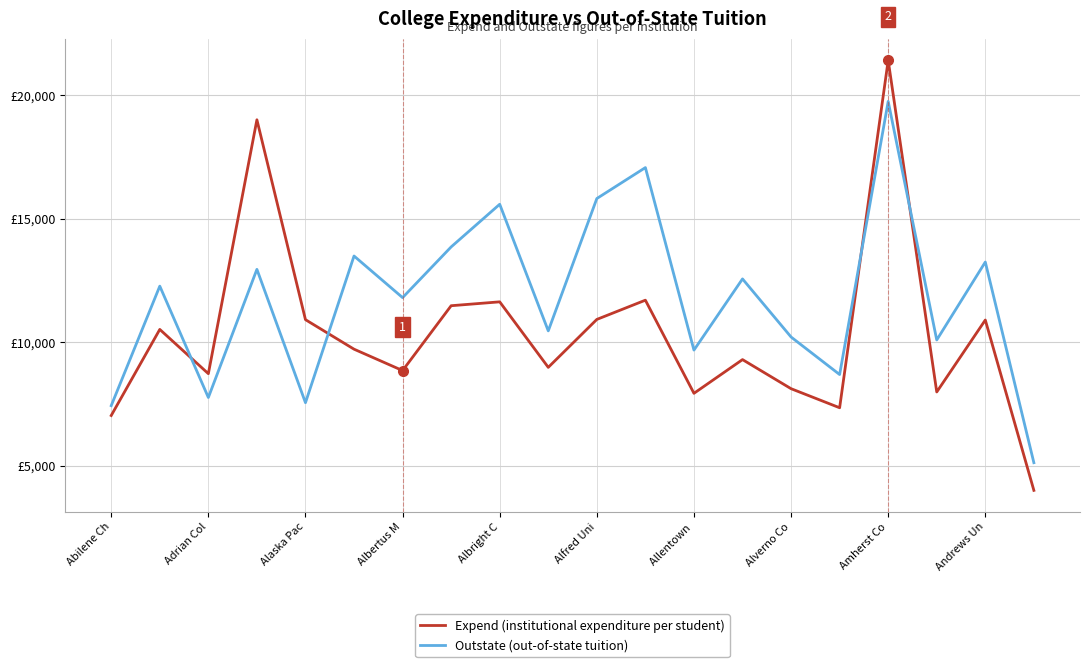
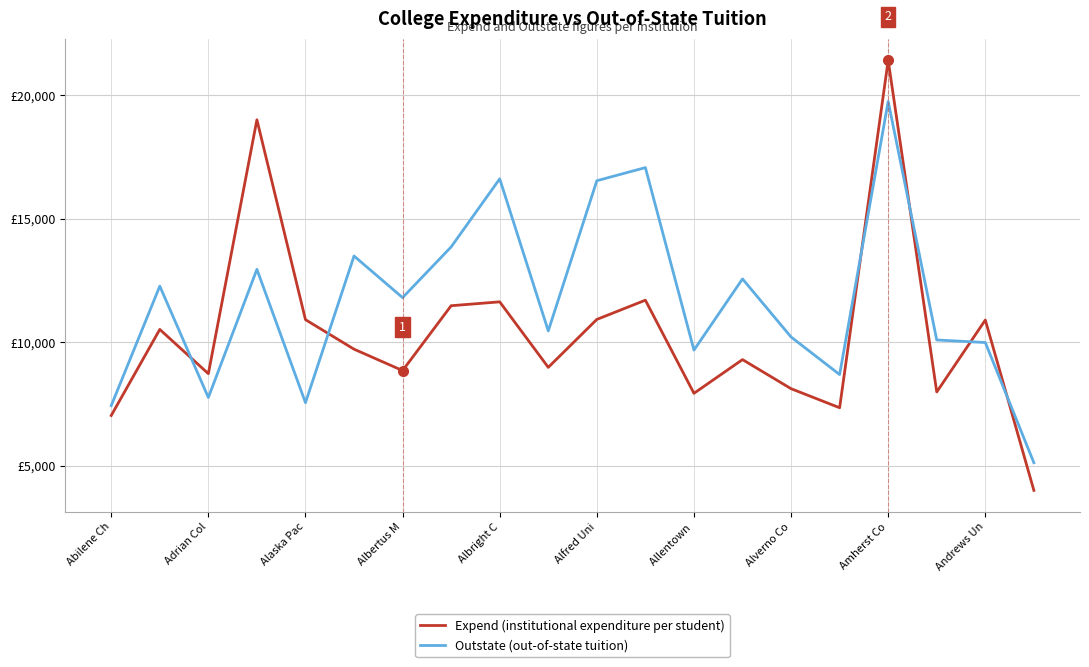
  {
    "Outstate (out-of-state tuition)": {
      "Abilene Ch": "£7,400",
      "Adrian Col": "£7,800",
      "Alaska Pac": "£7,600",
-     "Albright C": "£15,600",
-     "Alfred Uni": "£15,800",
+     "Albright C": "£16,600",
+     "Alfred Uni": "£16,500",
      "Allentown": "£9,700",
      "Alverno Co": "£10,200",
      "Amherst Co": "£19,800",
-     "Andrews Un": "£13,300"
+     "Andrews Un": "£10,000"
    }
  }
